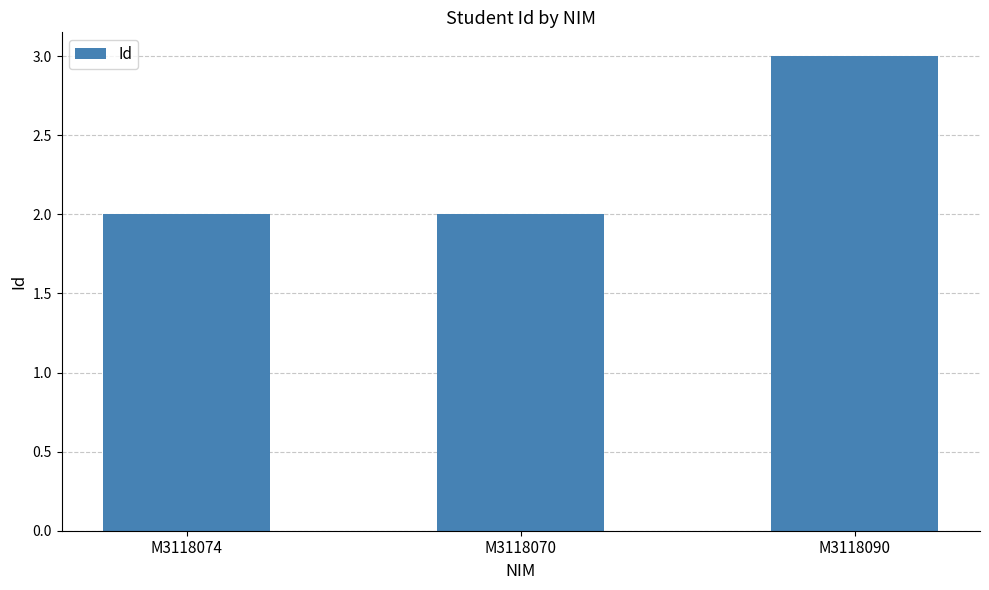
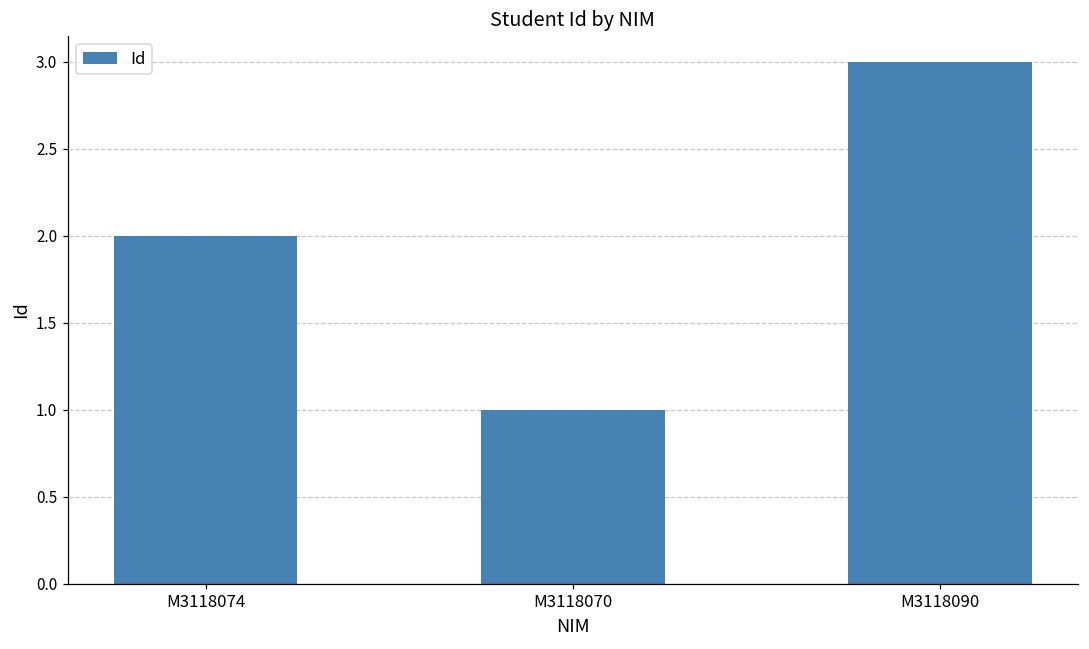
  {
    "M3118074": 2,
-   "M3118070": 2,
+   "M3118070": 1,
    "M3118090": 3
  }
